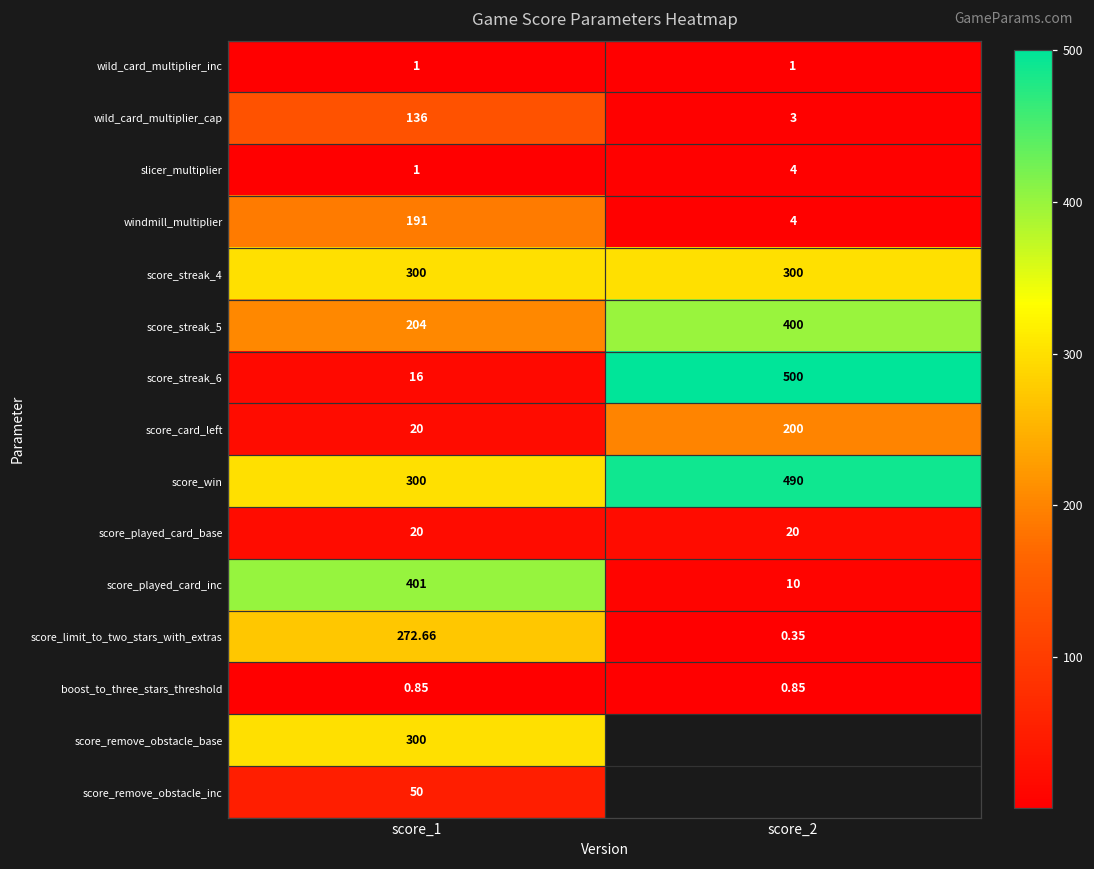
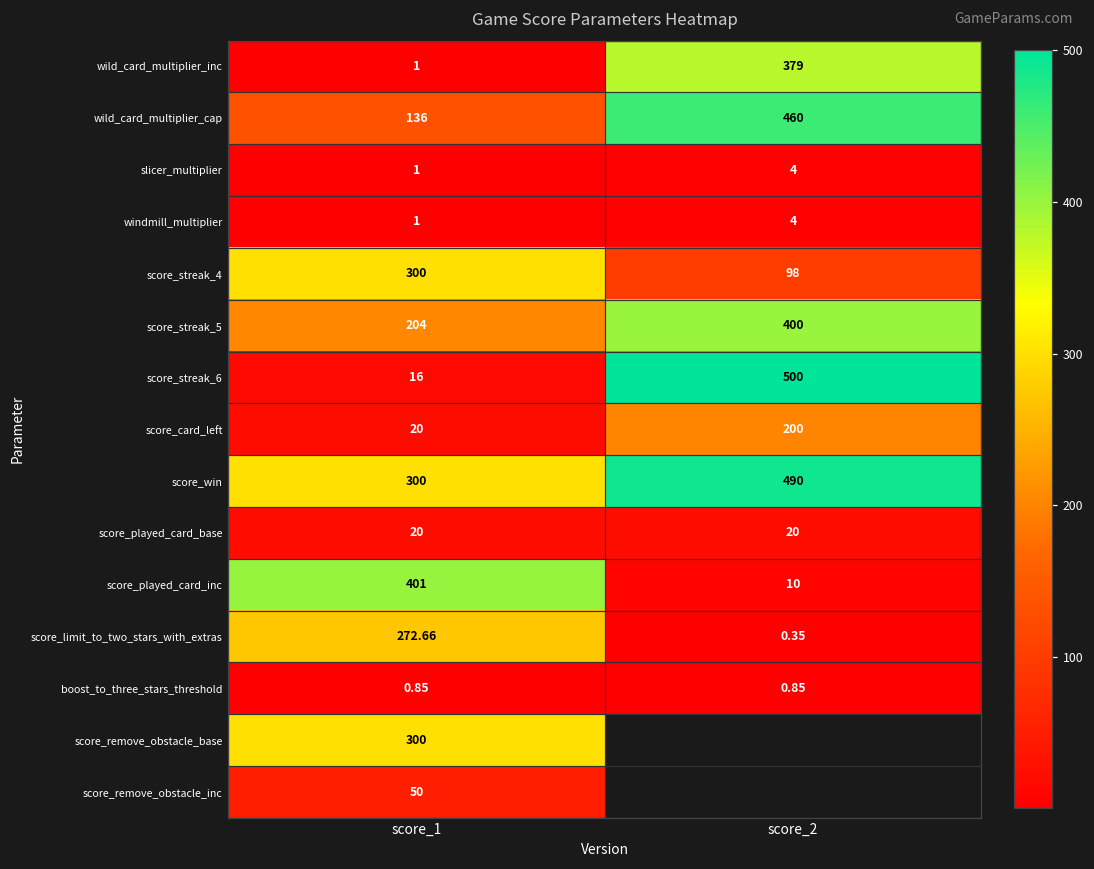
  {
    "wild_card_multiplier_inc": {
      "score_1": 1,
-     "score_2": 1
+     "score_2": 379
    },
    "wild_card_multiplier_cap": {
      "score_1": 136,
-     "score_2": 3
+     "score_2": 460
    },
    "slicer_multiplier": {
      "score_1": 1,
      "score_2": 4
    },
    "windmill_multiplier": {
-     "score_1": 191,
+     "score_1": 1,
      "score_2": 4
    },
    "score_streak_4": {
      "score_1": 300,
-     "score_2": 300
+     "score_2": 98
    },
    "score_streak_5": {
      "score_1": 204,
      "score_2": 400
    },
    "score_streak_6": {
      "score_1": 16,
      "score_2": 500
    },
    "score_card_left": {
      "score_1": 20,
      "score_2": 200
    },
    "score_win": {
      "score_1": 300,
      "score_2": 490
    },
    "score_played_card_base": {
      "score_1": 20,
      "score_2": 20
    },
    "score_played_card_inc": {
      "score_1": 401,
      "score_2": 10
    },
    "score_limit_to_two_stars_with_extras": {
      "score_1": 272.66,
      "score_2": 0.35
    },
    "boost_to_three_stars_threshold": {
      "score_1": 0.85,
      "score_2": 0.85
    },
    "score_remove_obstacle_base": {
      "score_1": 300
    },
    "score_remove_obstacle_inc": {
      "score_1": 50
    }
  }
